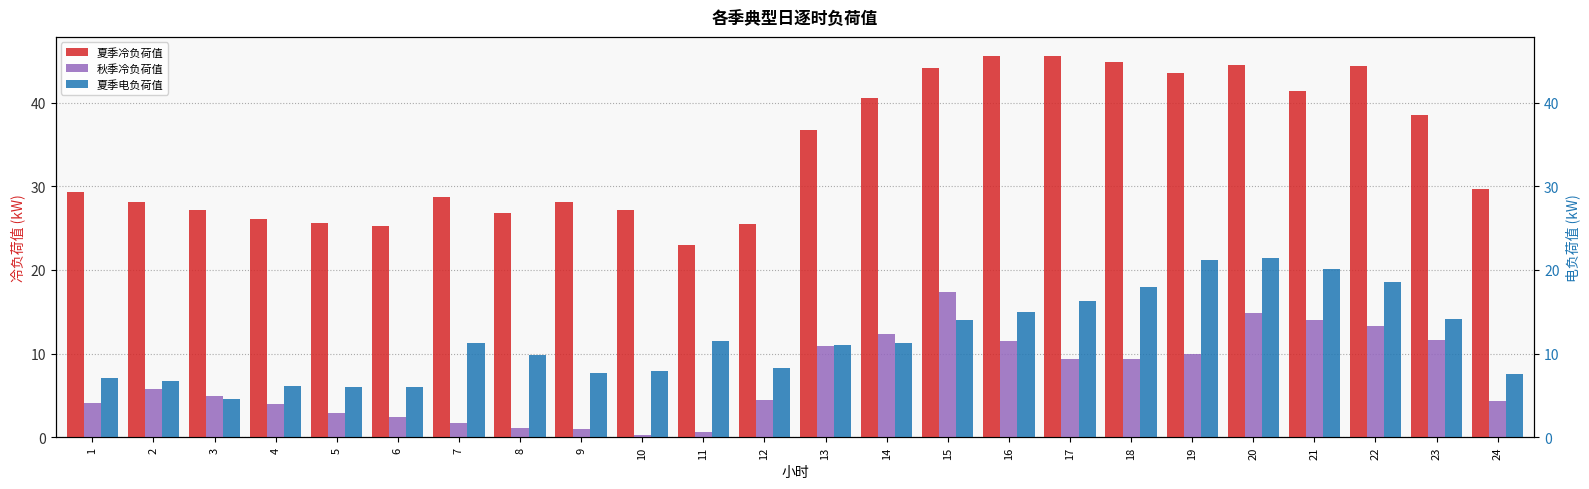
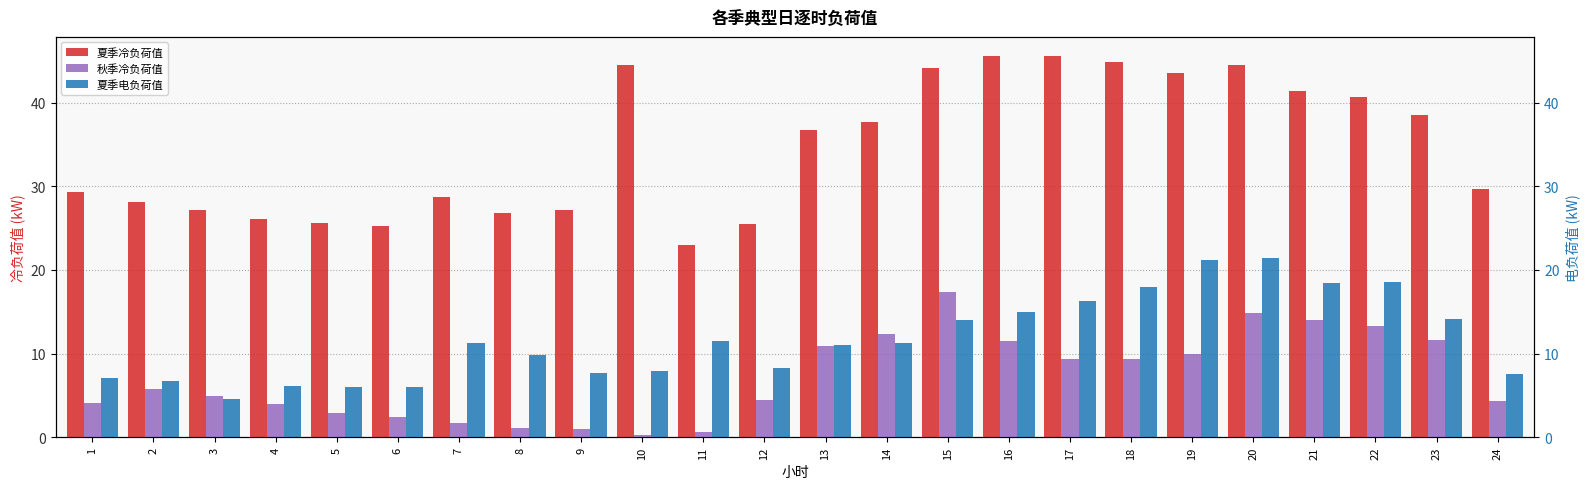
  {
    "夏季冷负荷值": {
      "1": 29,
      "2": 28,
      "3": 27,
      "4": 26,
      "5": 26,
      "6": 25,
      "7": 29,
      "8": 27,
-     "9": 28,
-     "10": 27,
+     "9": 27,
+     "10": 44,
      "11": 23,
      "12": 25,
      "13": 37,
-     "14": 41,
+     "14": 38,
      "15": 44,
      "16": 46,
      "17": 46,
      "18": 45,
      "19": 44,
      "20": 44,
      "21": 41,
-     "22": 44,
+     "22": 41,
      "23": 39,
      "24": 30
    },
    "秋季冷负荷值": {
      "1": 4,
      "2": 6,
      "3": 5,
      "4": 4,
      "5": 3,
      "6": 2,
      "7": 2,
      "8": 1,
      "9": 1,
      "10": 0,
      "11": 1,
      "12": 4,
      "13": 11,
      "14": 12,
      "15": 17,
      "16": 12,
      "17": 9,
      "18": 9,
      "19": 10,
      "20": 15,
      "21": 14,
      "22": 13,
      "23": 12,
      "24": 4
    },
    "夏季电负荷值": {
      "1": 7,
      "2": 7,
      "3": 5,
      "4": 6,
      "5": 6,
      "6": 6,
      "7": 11,
      "8": 10,
      "9": 8,
      "10": 8,
      "11": 12,
      "12": 8,
      "13": 11,
      "14": 11,
      "15": 14,
      "16": 15,
      "17": 16,
      "18": 18,
      "19": 21,
      "20": 21,
-     "21": 20,
+     "21": 18,
      "22": 19,
      "23": 14,
      "24": 8
    }
  }
